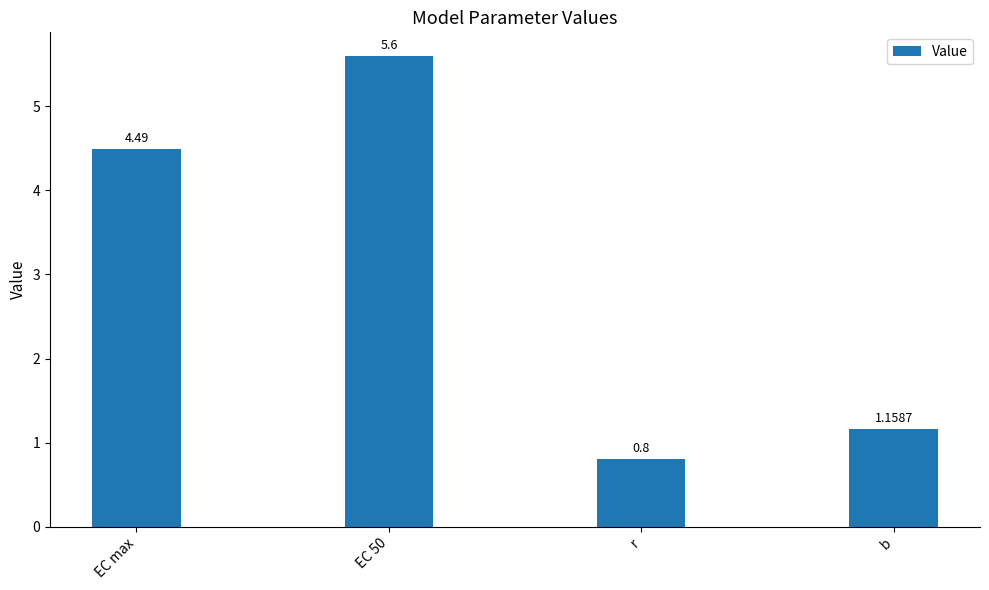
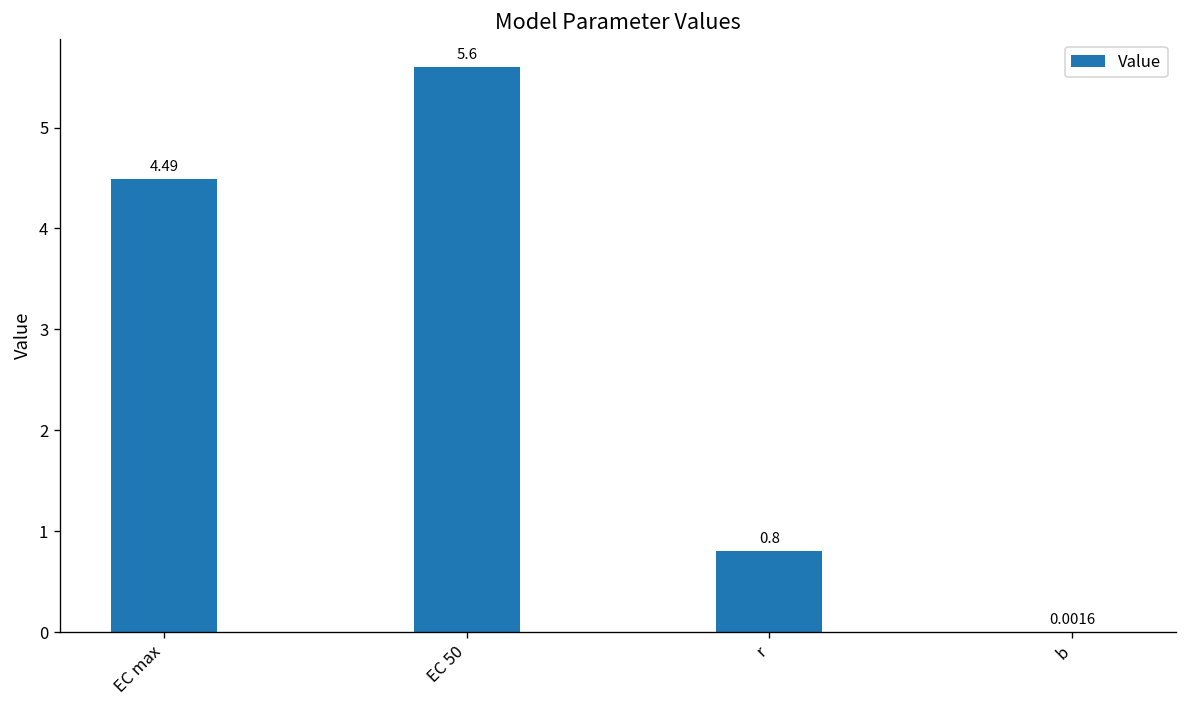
  {
    "EC max": 4.49,
    "EC 50": 5.6,
    "r": 0.8,
-   "b": 1.1587
+   "b": 0.0016
  }
